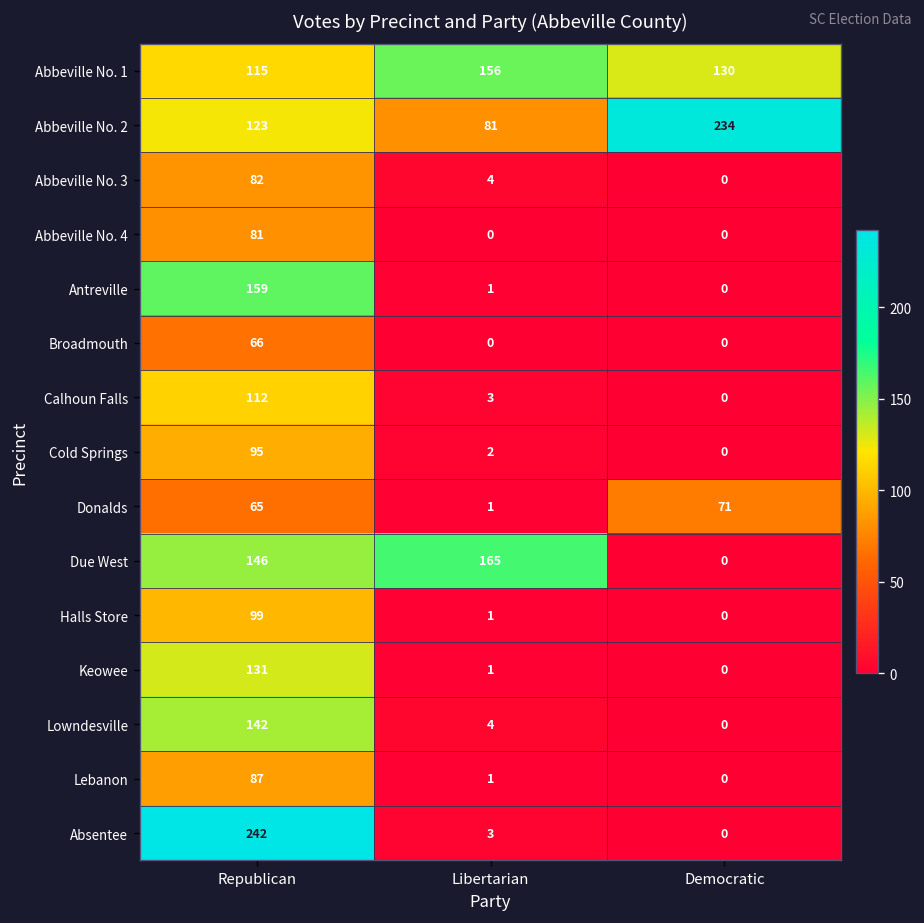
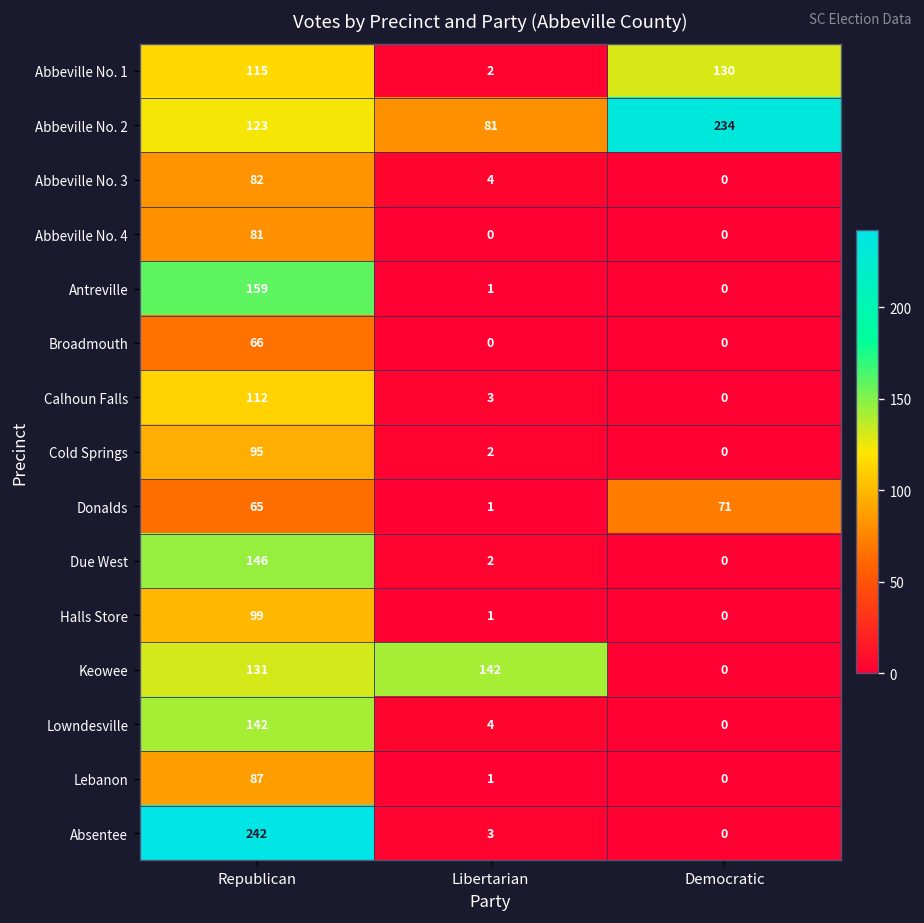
  {
    "Abbeville No. 1": {
      "Republican": 115,
-     "Libertarian": 156,
+     "Libertarian": 2,
      "Democratic": 130
    },
    "Abbeville No. 2": {
      "Republican": 123,
      "Libertarian": 81,
      "Democratic": 234
    },
    "Abbeville No. 3": {
      "Republican": 82,
      "Libertarian": 4,
      "Democratic": 0
    },
    "Abbeville No. 4": {
      "Republican": 81,
      "Libertarian": 0,
      "Democratic": 0
    },
    "Antreville": {
      "Republican": 159,
      "Libertarian": 1,
      "Democratic": 0
    },
    "Broadmouth": {
      "Republican": 66,
      "Libertarian": 0,
      "Democratic": 0
    },
    "Calhoun Falls": {
      "Republican": 112,
      "Libertarian": 3,
      "Democratic": 0
    },
    "Cold Springs": {
      "Republican": 95,
      "Libertarian": 2,
      "Democratic": 0
    },
    "Donalds": {
      "Republican": 65,
      "Libertarian": 1,
      "Democratic": 71
    },
    "Due West": {
      "Republican": 146,
-     "Libertarian": 165,
+     "Libertarian": 2,
      "Democratic": 0
    },
    "Halls Store": {
      "Republican": 99,
      "Libertarian": 1,
      "Democratic": 0
    },
    "Keowee": {
      "Republican": 131,
-     "Libertarian": 1,
+     "Libertarian": 142,
      "Democratic": 0
    },
    "Lowndesville": {
      "Republican": 142,
      "Libertarian": 4,
      "Democratic": 0
    },
    "Lebanon": {
      "Republican": 87,
      "Libertarian": 1,
      "Democratic": 0
    },
    "Absentee": {
      "Republican": 242,
      "Libertarian": 3,
      "Democratic": 0
    }
  }
